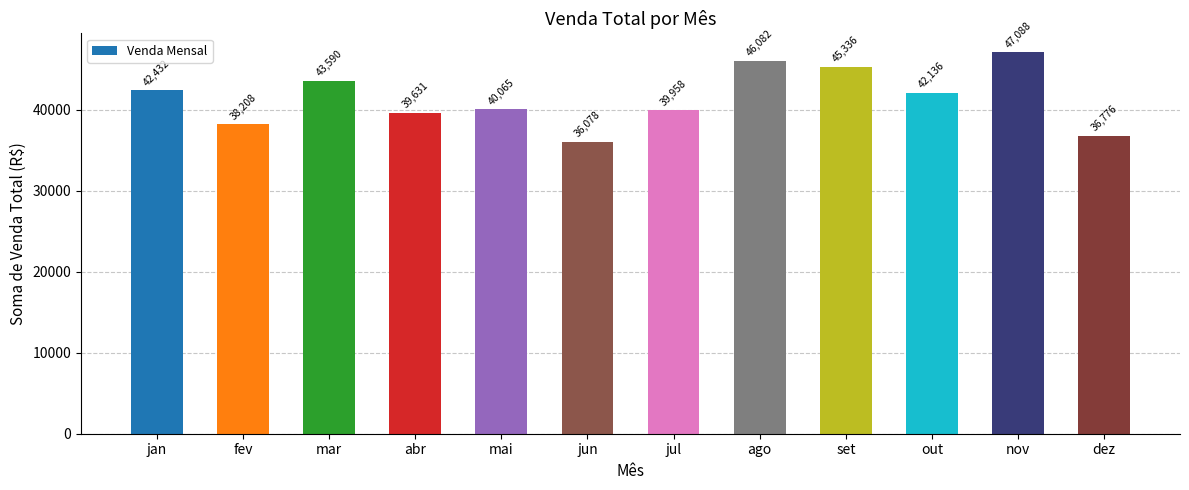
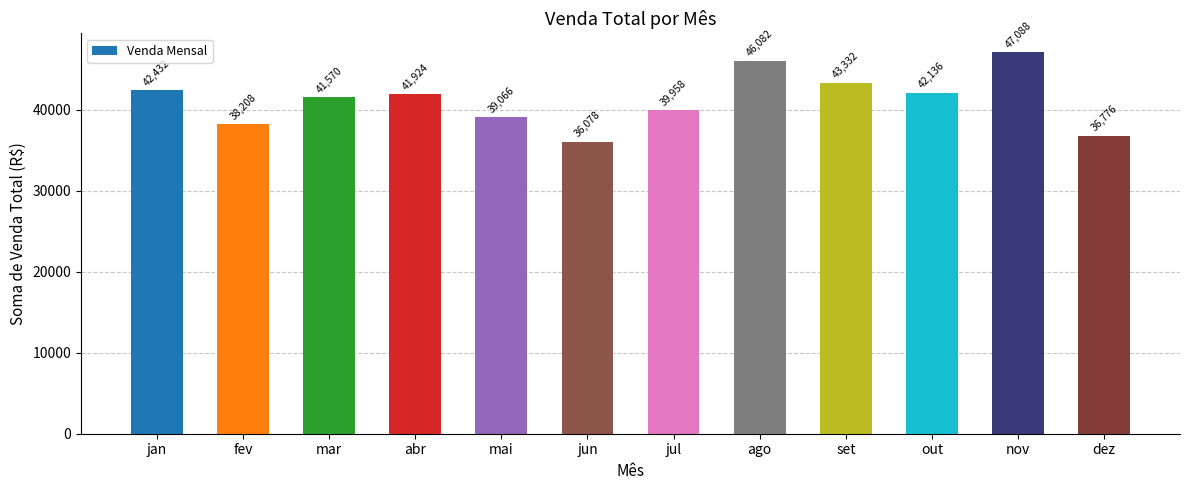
  {
    "fev": "38,208",
-   "mar": "43,590",
-   "abr": "39,631",
-   "mai": "40,065",
+   "mar": "41,570",
+   "abr": "41,924",
+   "mai": "39,066",
    "jun": "36,078",
    "jul": "39,958",
    "ago": "46,082",
-   "set": "45,336",
+   "set": "43,332",
    "out": "42,136",
    "nov": "47,088",
    "dez": "36,776"
  }
